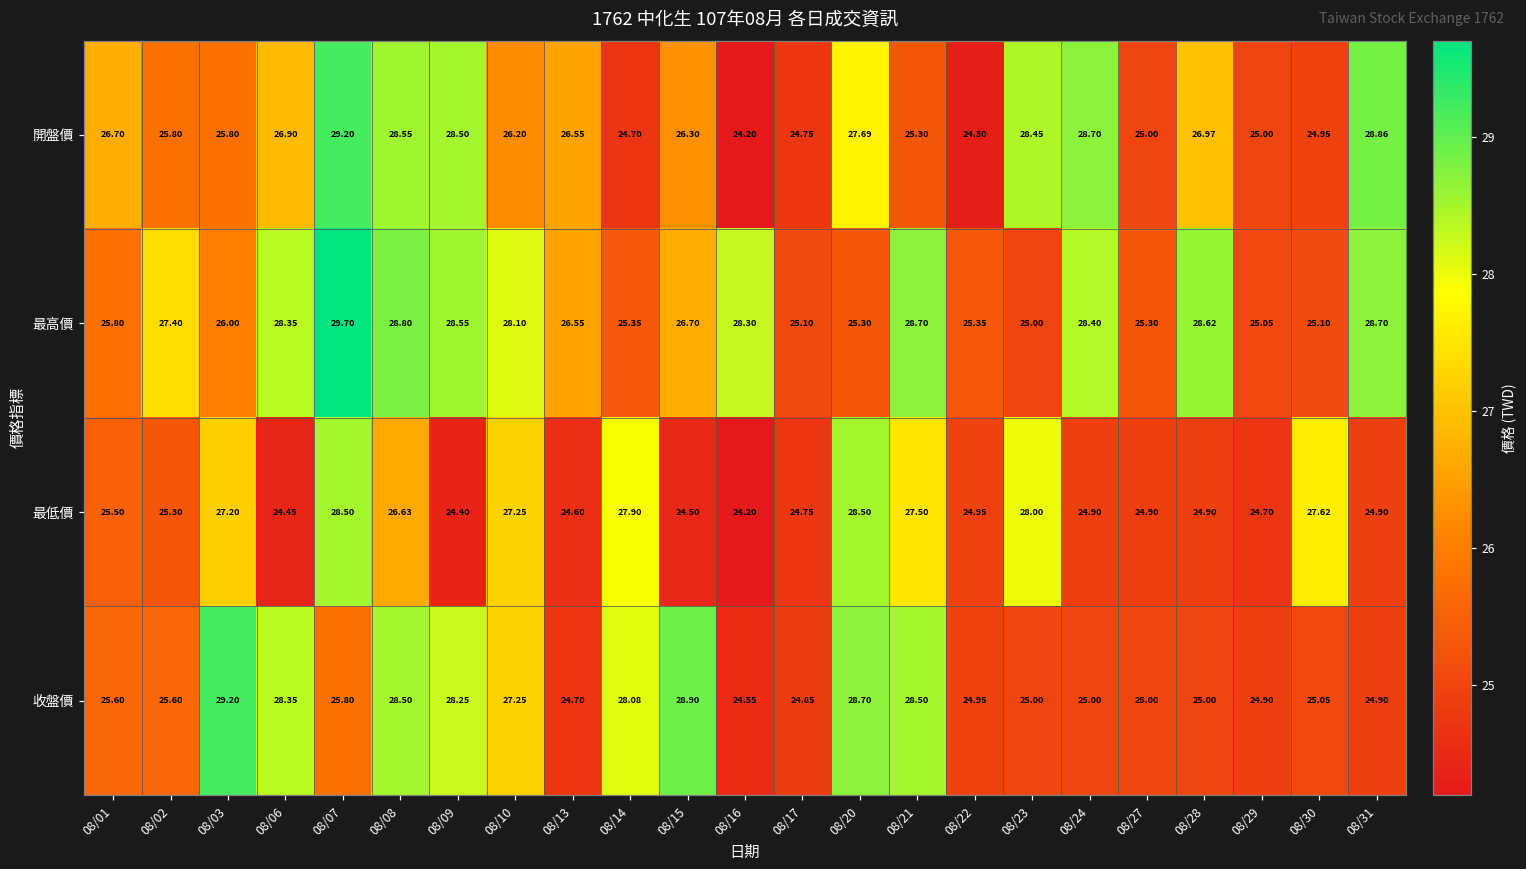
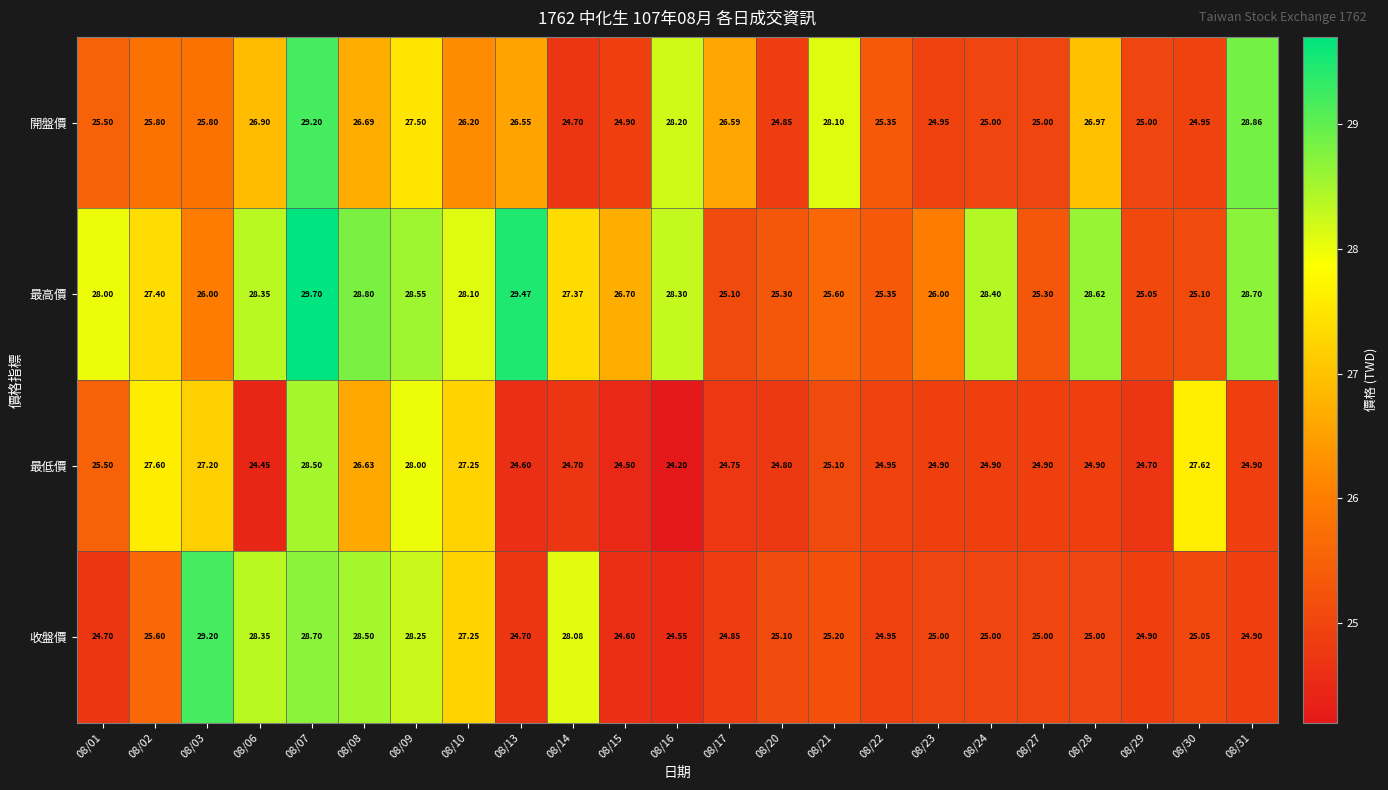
  {
    "開盤價": {
-     "08/01": 26.70,
+     "08/01": 25.50,
      "08/02": 25.80,
      "08/03": 25.80,
      "08/06": 26.90,
      "08/07": 29.20,
-     "08/08": 28.55,
-     "08/09": 28.50,
+     "08/08": 26.69,
+     "08/09": 27.50,
      "08/10": 26.20,
      "08/13": 26.55,
      "08/14": 24.70,
-     "08/15": 26.30,
-     "08/16": 24.20,
-     "08/17": 24.75,
-     "08/20": 27.69,
-     "08/21": 25.30,
-     "08/22": 24.30,
-     "08/23": 28.45,
-     "08/24": 28.70,
+     "08/15": 24.90,
+     "08/16": 28.20,
+     "08/17": 26.59,
+     "08/20": 24.85,
+     "08/21": 28.10,
+     "08/22": 25.35,
+     "08/23": 24.95,
+     "08/24": 25.00,
      "08/27": 25.00,
      "08/28": 26.97,
      "08/29": 25.00,
      "08/30": 24.95,
      "08/31": 28.86
    },
    "最高價": {
-     "08/01": 25.80,
+     "08/01": 28.00,
      "08/02": 27.40,
      "08/03": 26.00,
      "08/06": 28.35,
      "08/07": 29.70,
      "08/08": 28.80,
      "08/09": 28.55,
      "08/10": 28.10,
-     "08/13": 26.55,
-     "08/14": 25.35,
+     "08/13": 29.47,
+     "08/14": 27.37,
      "08/15": 26.70,
      "08/16": 28.30,
      "08/17": 25.10,
      "08/20": 25.30,
-     "08/21": 28.70,
+     "08/21": 25.60,
      "08/22": 25.35,
-     "08/23": 25.00,
+     "08/23": 26.00,
      "08/24": 28.40,
      "08/27": 25.30,
      "08/28": 28.62,
      "08/29": 25.05,
      "08/30": 25.10,
      "08/31": 28.70
    },
    "最低價": {
      "08/01": 25.50,
-     "08/02": 25.30,
+     "08/02": 27.60,
      "08/03": 27.20,
      "08/06": 24.45,
      "08/07": 28.50,
      "08/08": 26.63,
-     "08/09": 24.40,
+     "08/09": 28.00,
      "08/10": 27.25,
      "08/13": 24.60,
-     "08/14": 27.90,
+     "08/14": 24.70,
      "08/15": 24.50,
      "08/16": 24.20,
      "08/17": 24.75,
-     "08/20": 28.50,
-     "08/21": 27.50,
+     "08/20": 24.80,
+     "08/21": 25.10,
      "08/22": 24.95,
-     "08/23": 28.00,
+     "08/23": 24.90,
      "08/24": 24.90,
      "08/27": 24.90,
      "08/28": 24.90,
      "08/29": 24.70,
      "08/30": 27.62,
      "08/31": 24.90
    },
    "收盤價": {
-     "08/01": 25.60,
+     "08/01": 24.70,
      "08/02": 25.60,
      "08/03": 29.20,
      "08/06": 28.35,
-     "08/07": 25.80,
+     "08/07": 28.70,
      "08/08": 28.50,
      "08/09": 28.25,
      "08/10": 27.25,
      "08/13": 24.70,
      "08/14": 28.08,
-     "08/15": 28.90,
+     "08/15": 24.60,
      "08/16": 24.55,
      "08/17": 24.85,
-     "08/20": 28.70,
-     "08/21": 28.50,
+     "08/20": 25.10,
+     "08/21": 25.20,
      "08/22": 24.95,
      "08/23": 25.00,
      "08/24": 25.00,
      "08/27": 25.00,
      "08/28": 25.00,
      "08/29": 24.90,
      "08/30": 25.05,
      "08/31": 24.90
    }
  }
